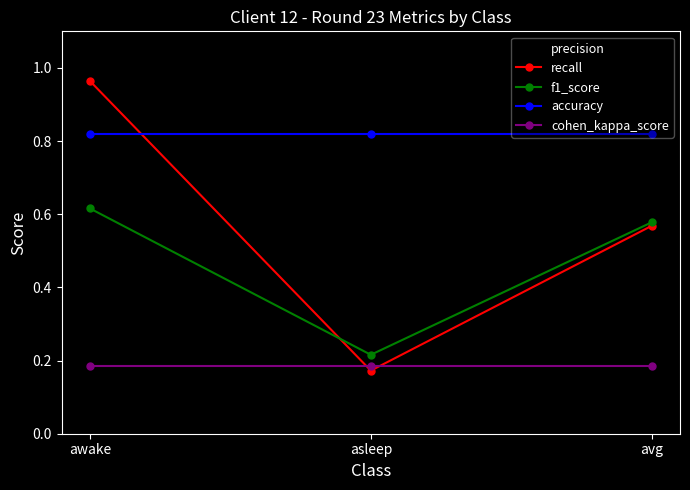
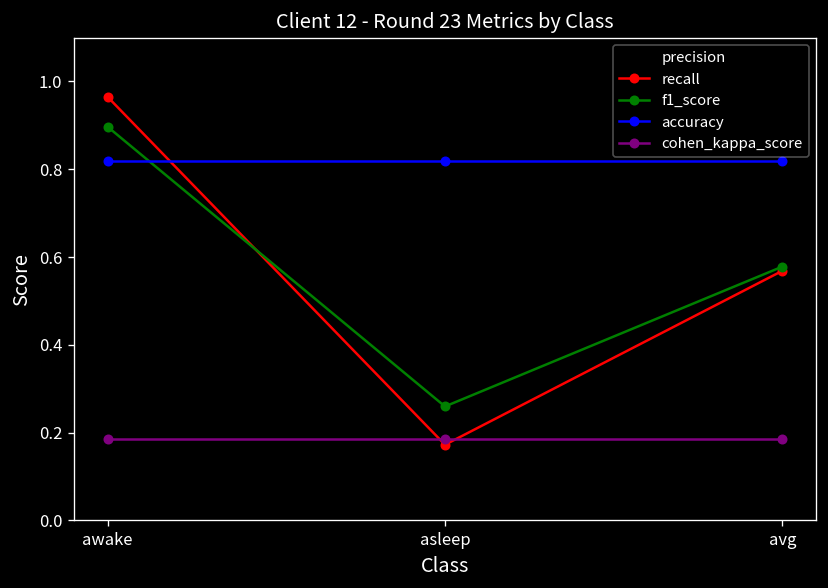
  {
    "precision": {
      "awake": 0.88,
      "asleep": 0.49,
      "avg": 0.66
    },
    "recall": {
      "awake": 0.96,
      "asleep": 0.17,
      "avg": 0.57
    },
    "f1_score": {
-     "awake": 0.62,
-     "asleep": 0.22,
+     "awake": 0.90,
+     "asleep": 0.26,
      "avg": 0.58
    },
    "accuracy": {
      "awake": 0.82,
      "asleep": 0.82
    },
    "cohen_kappa_score": {
      "awake": 0.19,
      "asleep": 0.19,
      "avg": 0.19
    }
  }
